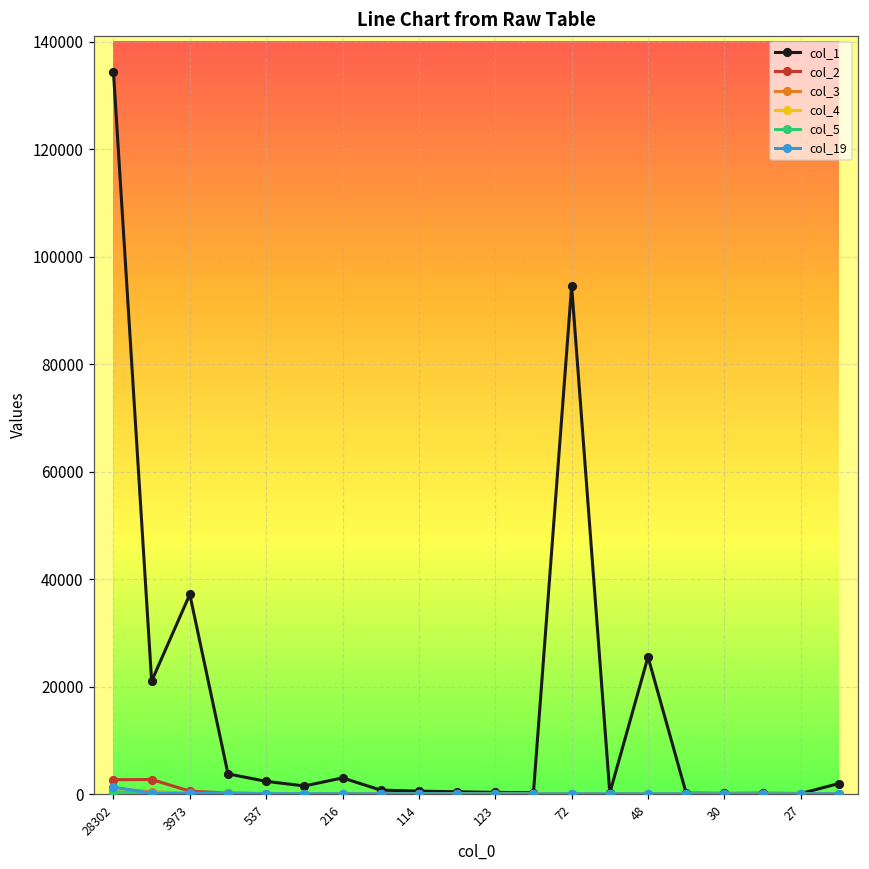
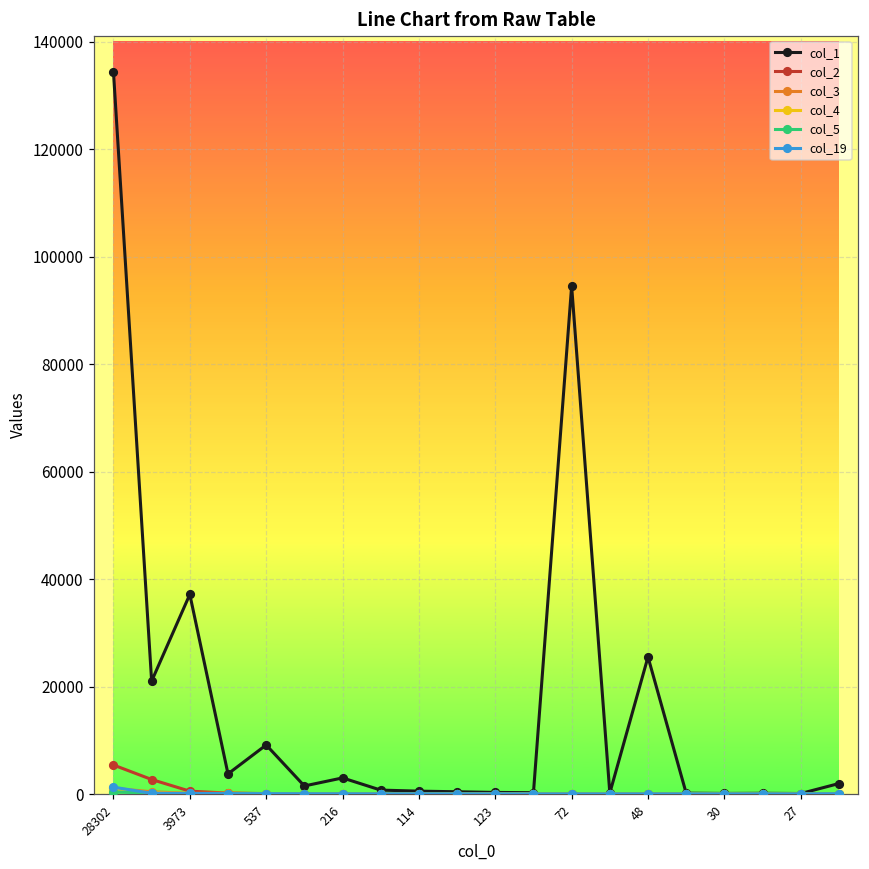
  {
    "col_1": {
      "28302": 134000,
      "3973": 37000,
-     "537": 2000,
+     "537": 9000,
      "216": 3000,
      "72": 95000,
      "48": 26000
    },
    "col_2": {
-     "28302": 3000
+     "28302": 5000
    }
  }
